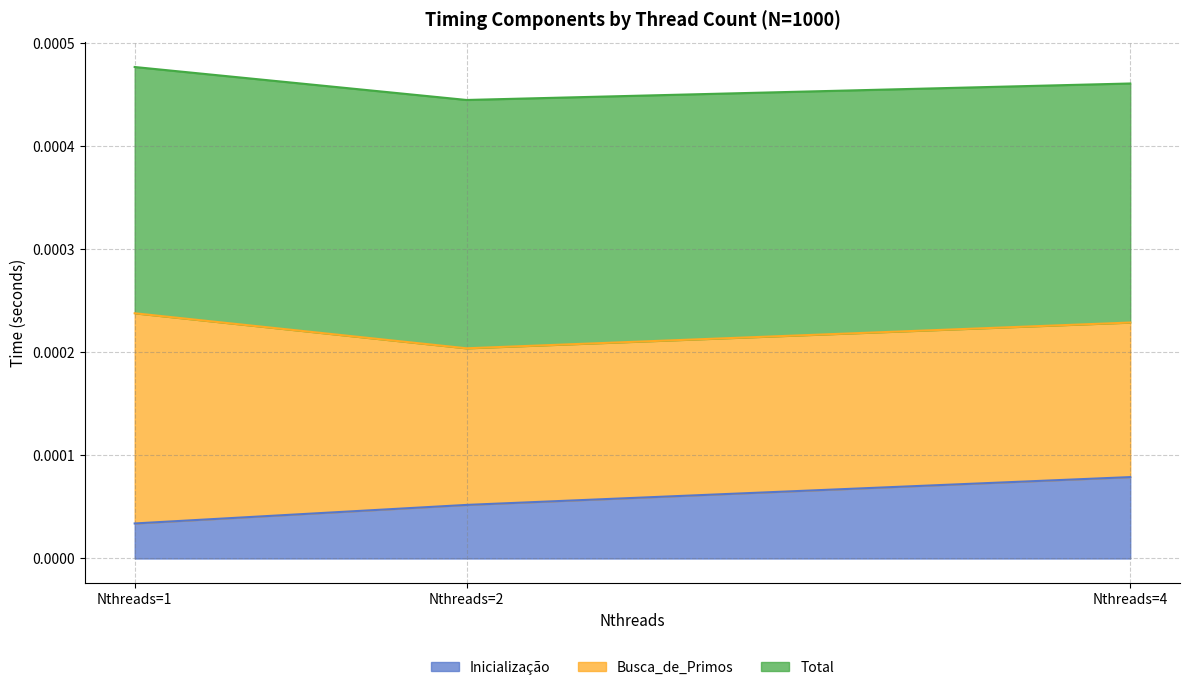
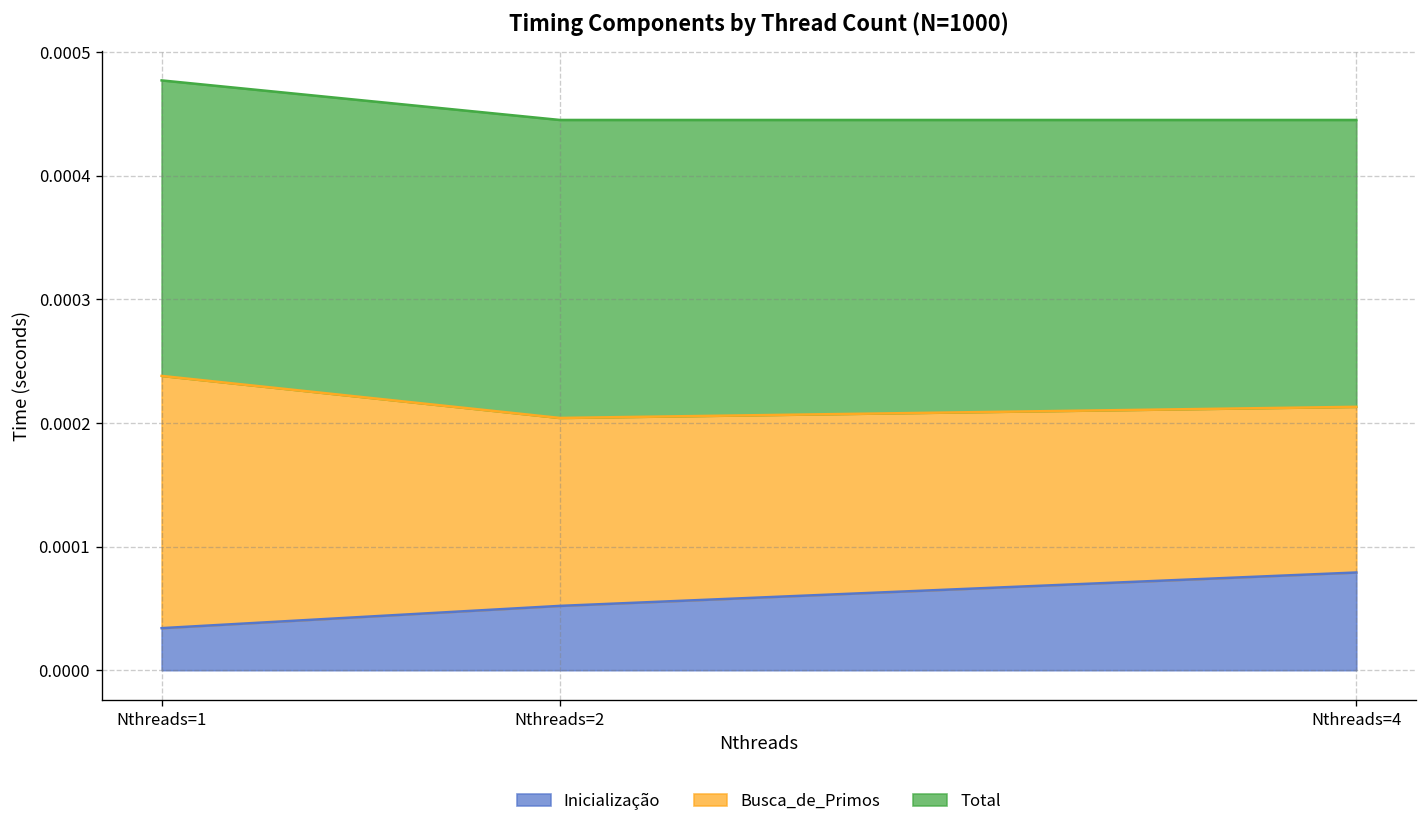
  {
    "Inicialização": {
      "Nthreads=1": 0.000034,
      "Nthreads=2": 0.000052,
      "Nthreads=4": 0.000079
    },
    "Busca_de_Primos": {
      "Nthreads=1": 0.000204,
      "Nthreads=2": 0.000152,
-     "Nthreads=4": 0.000150
+     "Nthreads=4": 0.000134
    },
    "Total": {
      "Nthreads=1": 0.000239,
      "Nthreads=2": 0.000241,
      "Nthreads=4": 0.000232
    }
  }
